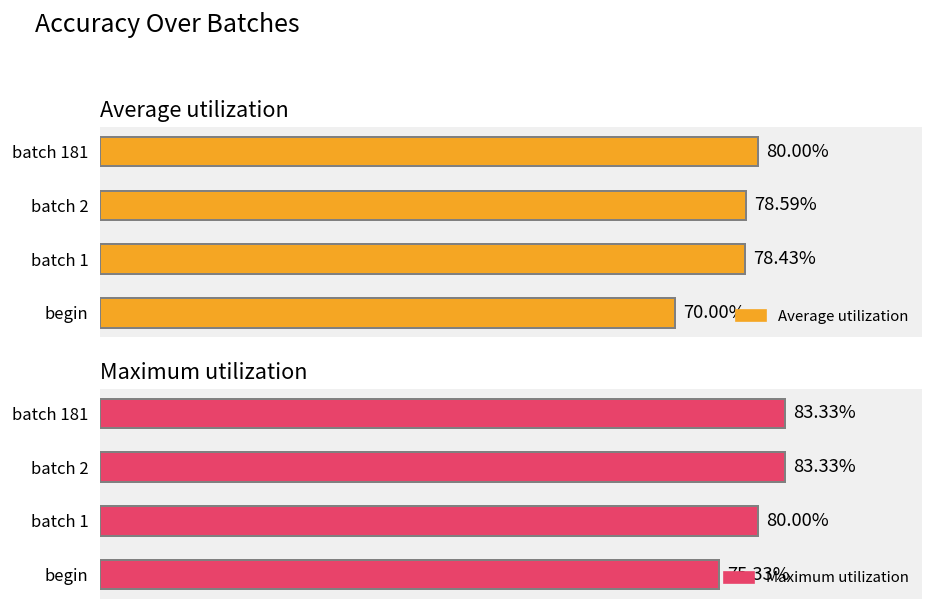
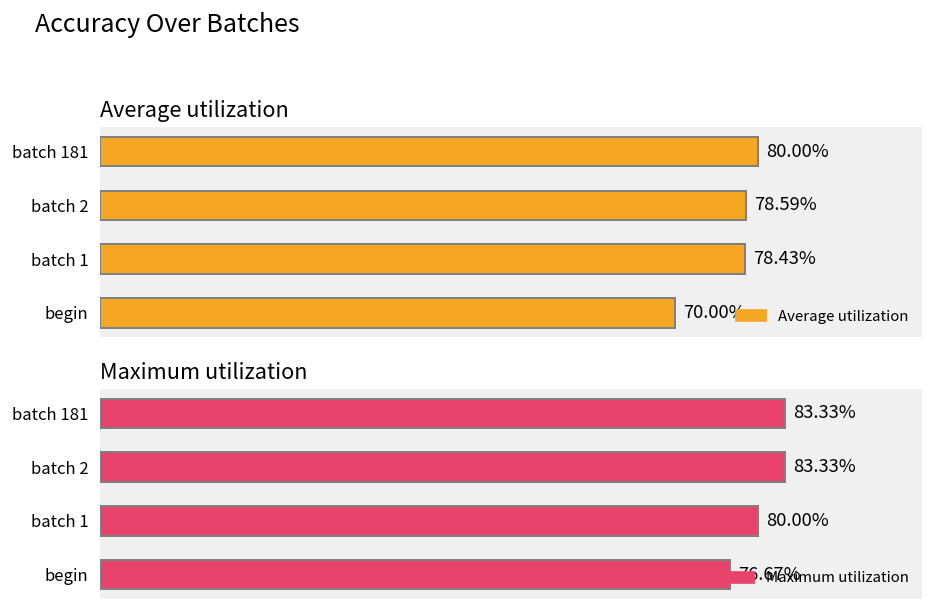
  {
    "Average utilization": {
      "batch 181": "80.00%",
      "batch 2": "78.59%",
      "batch 1": "78.43%",
      "begin": "70.00%"
    },
    "Maximum utilization": {
      "batch 181": "83.33%",
      "batch 2": "83.33%",
      "batch 1": "80.00%",
-     "begin": "75.33%"
+     "begin": "76.67%"
    }
  }
